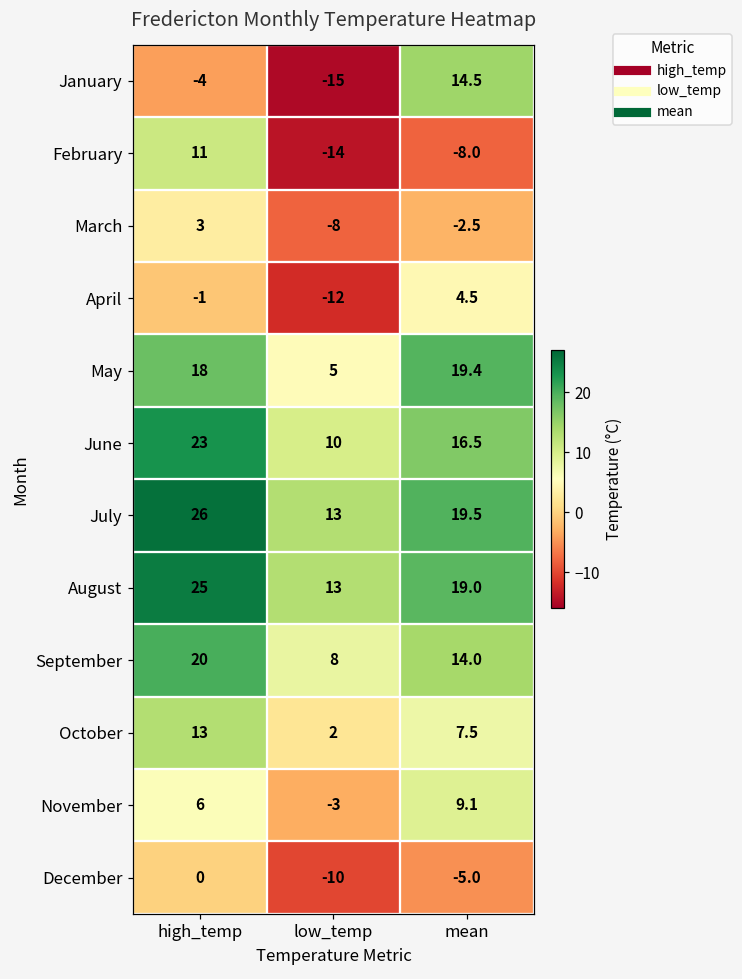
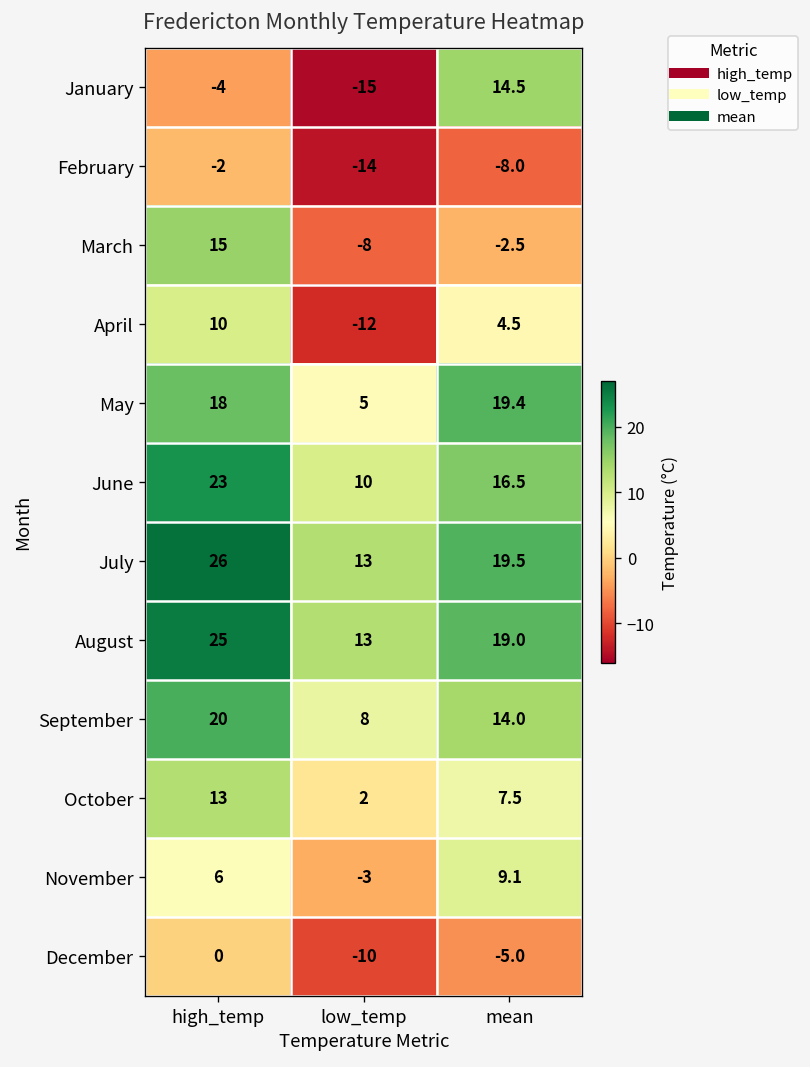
  {
    "January": {
      "high_temp": -4,
      "low_temp": -15,
      "mean": 14.5
    },
    "February": {
-     "high_temp": 11,
+     "high_temp": -2,
      "low_temp": -14,
      "mean": -8.0
    },
    "March": {
-     "high_temp": 3,
+     "high_temp": 15,
      "low_temp": -8,
      "mean": -2.5
    },
    "April": {
-     "high_temp": -1,
+     "high_temp": 10,
      "low_temp": -12,
      "mean": 4.5
    },
    "May": {
      "high_temp": 18,
      "low_temp": 5,
      "mean": 19.4
    },
    "June": {
      "high_temp": 23,
      "low_temp": 10,
      "mean": 16.5
    },
    "July": {
      "high_temp": 26,
      "low_temp": 13,
      "mean": 19.5
    },
    "August": {
      "high_temp": 25,
      "low_temp": 13,
      "mean": 19.0
    },
    "September": {
      "high_temp": 20,
      "low_temp": 8,
      "mean": 14.0
    },
    "October": {
      "high_temp": 13,
      "low_temp": 2,
      "mean": 7.5
    },
    "November": {
      "high_temp": 6,
      "low_temp": -3,
      "mean": 9.1
    },
    "December": {
      "high_temp": 0,
      "low_temp": -10,
      "mean": -5.0
    }
  }
